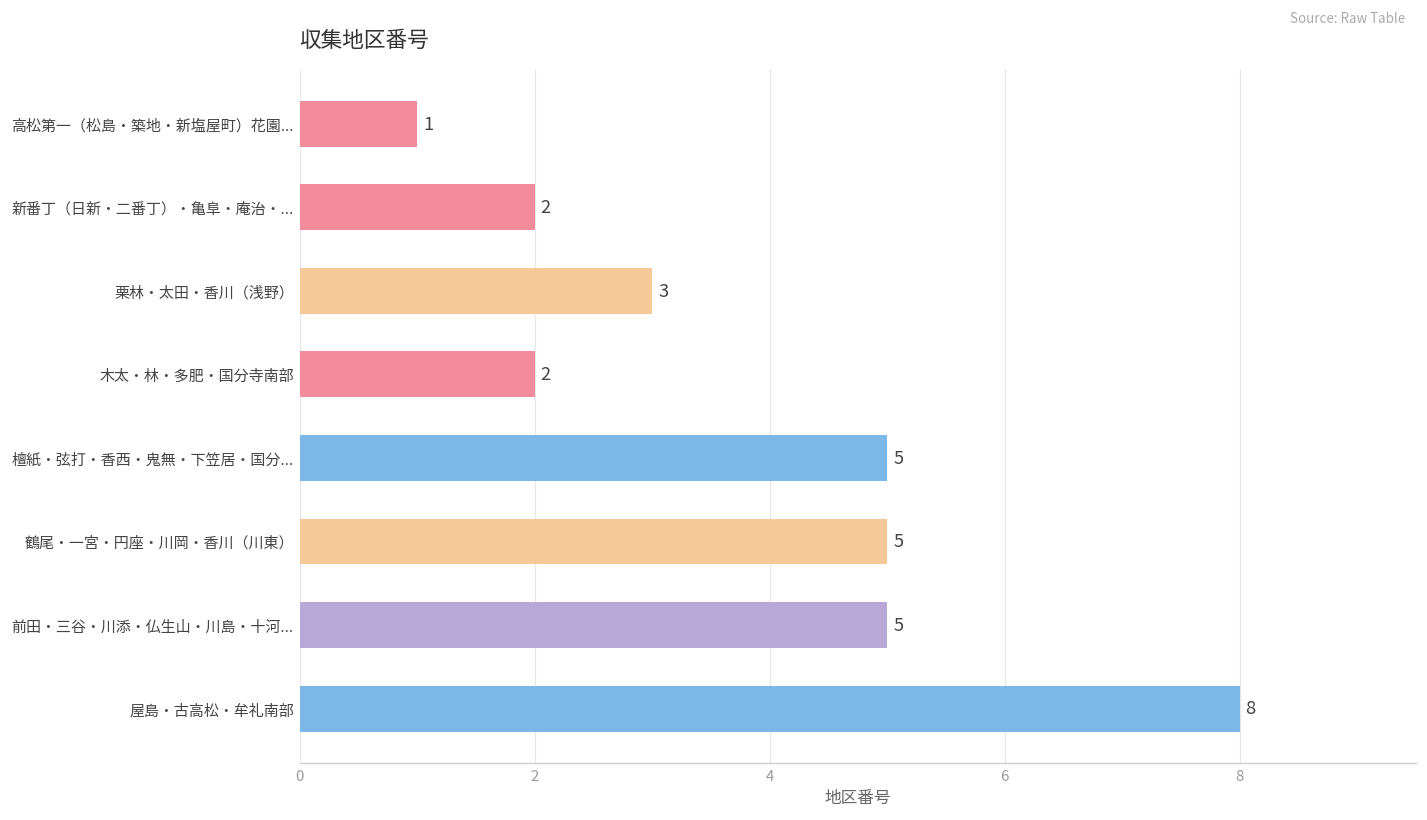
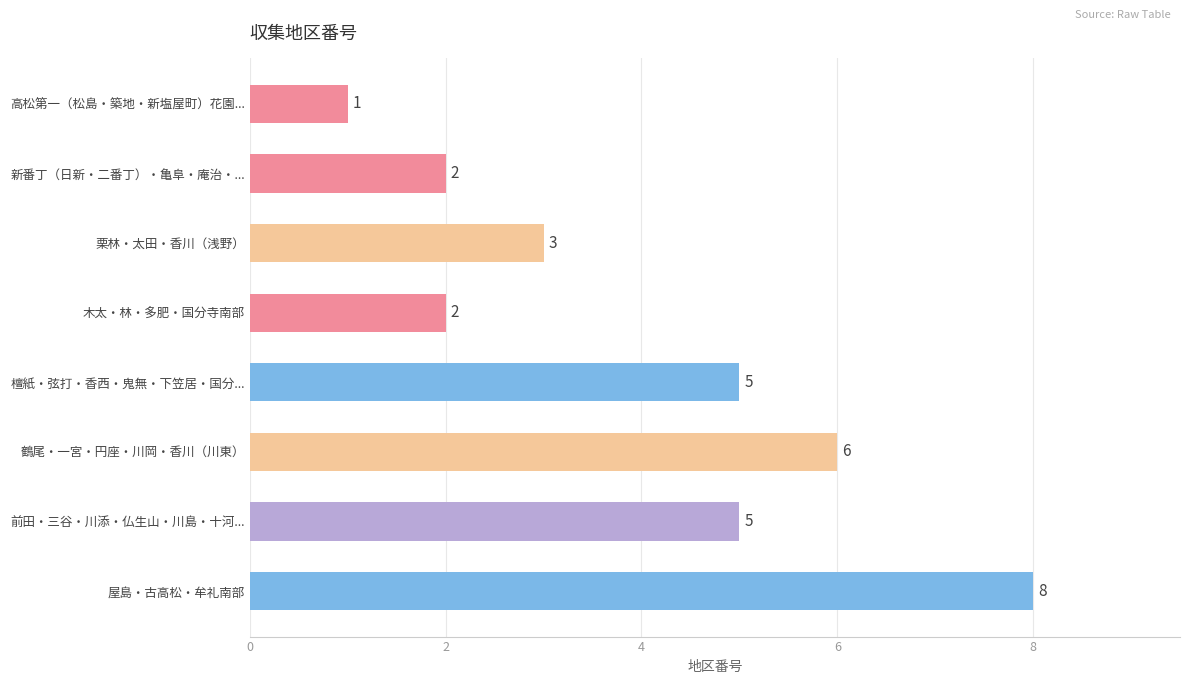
  {
    "高松第一（松島・築地・新塩屋町）花園...": 1,
    "新番丁（日新・二番丁）・亀阜・庵治・...": 2,
    "栗林・太田・香川（浅野）": 3,
    "木太・林・多肥・国分寺南部": 2,
    "檀紙・弦打・香西・鬼無・下笠居・国分...": 5,
-   "鶴尾・一宮・円座・川岡・香川（川東）": 5,
+   "鶴尾・一宮・円座・川岡・香川（川東）": 6,
    "前田・三谷・川添・仏生山・川島・十河...": 5,
    "屋島・古高松・牟礼南部": 8
  }
